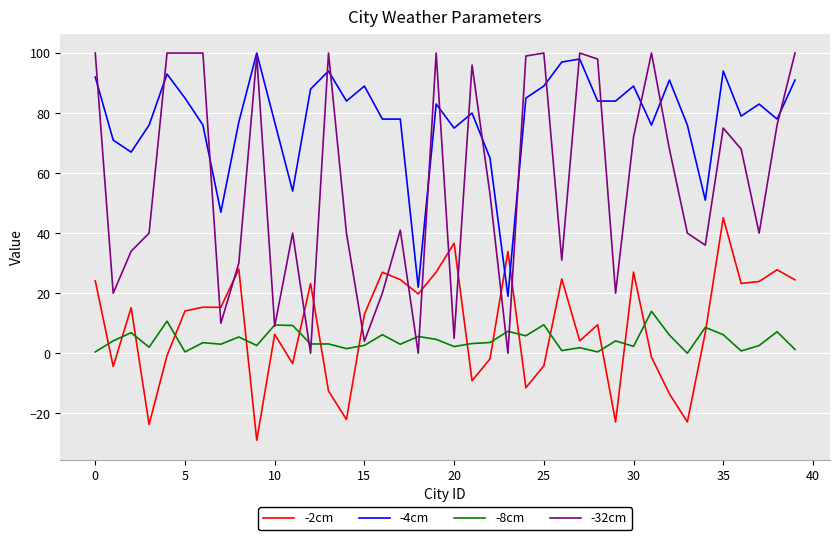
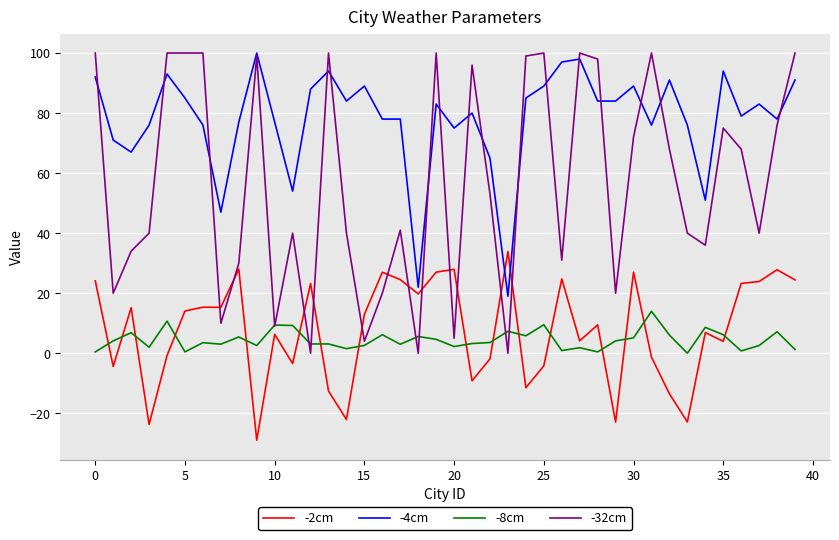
  {
    "-2cm": {
      "0": 24,
      "5": 14,
      "10": 6,
      "15": 13,
-     "20": 37,
+     "20": 28,
      "25": -4,
      "30": 27,
-     "35": 45
+     "35": 4
    },
    "-4cm": {
      "0": 92,
      "5": 85,
      "10": 77,
      "15": 89,
      "20": 75,
      "25": 89,
      "30": 89,
      "35": 94
    },
    "-8cm": {
      "0": 0,
      "5": 0,
      "15": 3,
      "20": 2,
      "25": 9,
-     "30": 2,
+     "30": 5,
      "35": 6
    },
    "-32cm": {
      "0": 100,
      "5": 100,
      "15": 4,
      "20": 5,
      "25": 100,
      "30": 72,
      "35": 75
    }
  }
